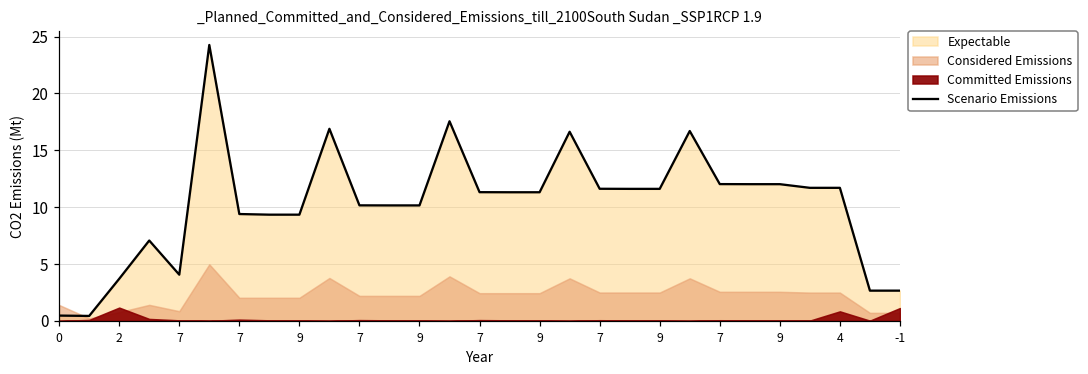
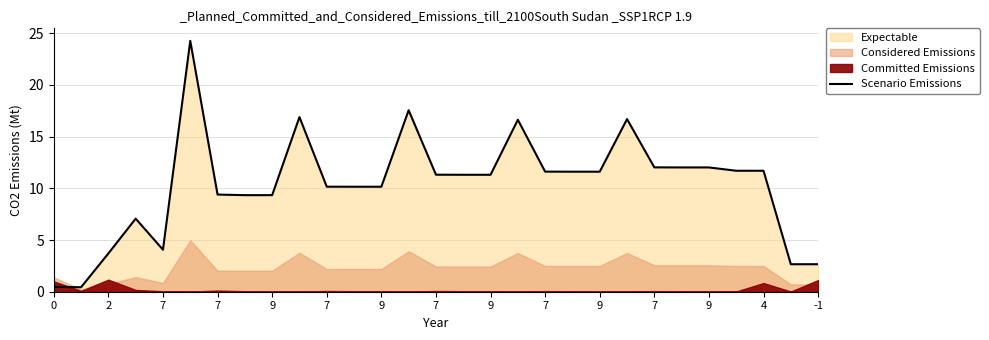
  {
    "Committed Emissions": {
-     "0": 0,
+     "0": 1,
      "2": 1,
      "4": 1,
      "-1": 1
    }
  }
